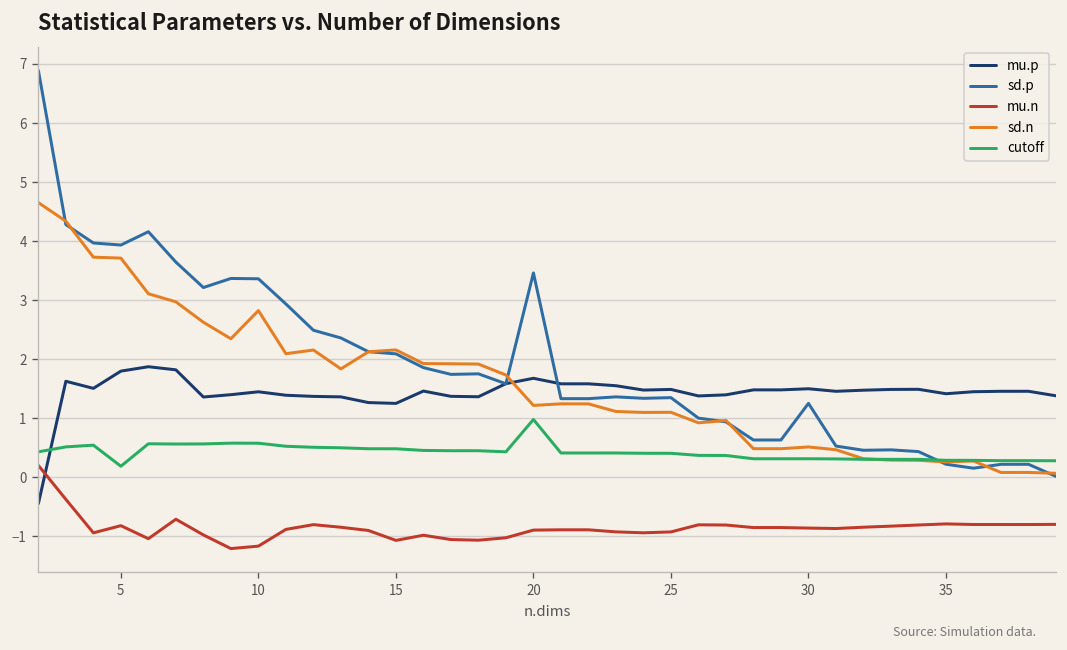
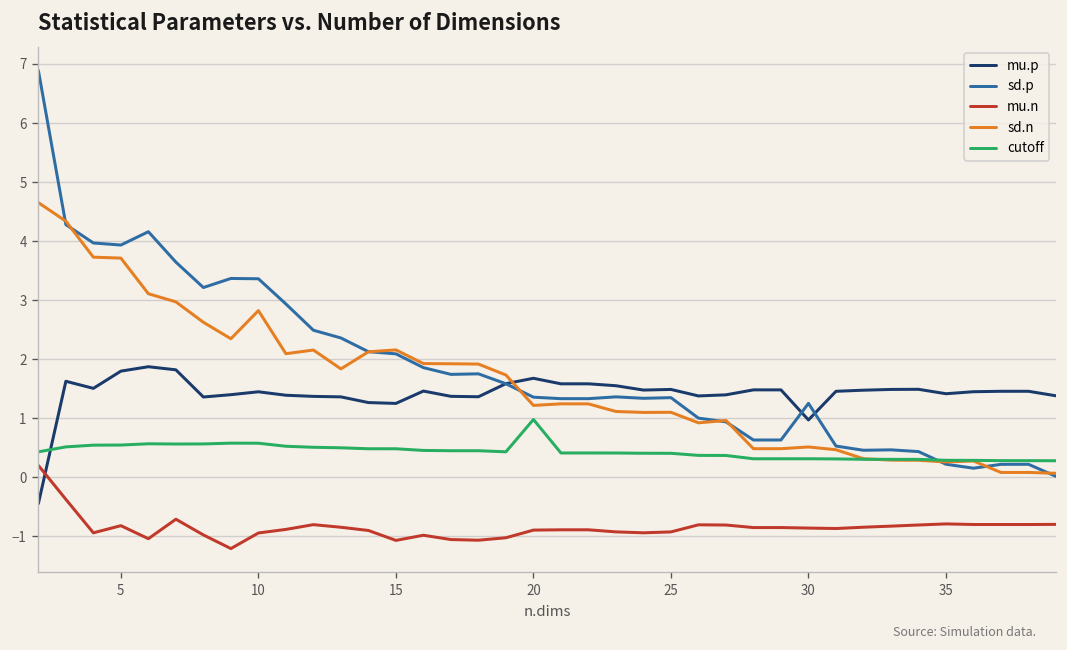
  {
    "mu.p": {
      "5": 1.8,
      "10": 1.4,
      "15": 1.3,
      "20": 1.7,
      "25": 1.5,
-     "30": 1.5,
+     "30": 1.0,
      "35": 1.4
    },
    "sd.p": {
      "5": 3.9,
      "10": 3.4,
      "15": 2.1,
-     "20": 3.5,
+     "20": 1.4,
      "25": 1.3,
      "30": 1.3
    },
    "mu.n": {
      "5": -0.8,
-     "10": -1.2,
+     "10": -0.9,
      "15": -1.1,
      "20": -0.9,
      "25": -0.9,
      "30": -0.9,
      "35": -0.8
    },
    "sd.n": {
      "5": 3.7,
      "10": 2.8,
      "15": 2.2,
      "20": 1.2,
      "25": 1.1,
      "30": 0.5
    },
    "cutoff": {
-     "5": 0.2,
+     "5": 0.5,
      "10": 0.6,
      "15": 0.5,
      "20": 1.0,
      "25": 0.4,
      "30": 0.3
    }
  }
